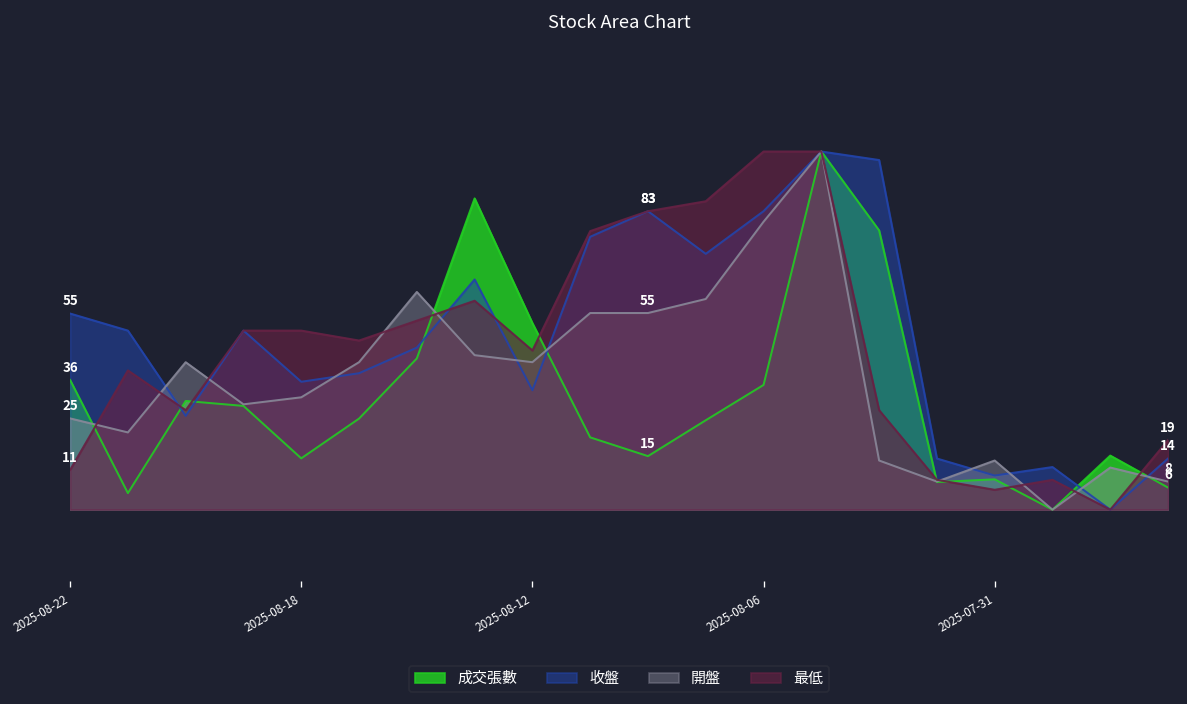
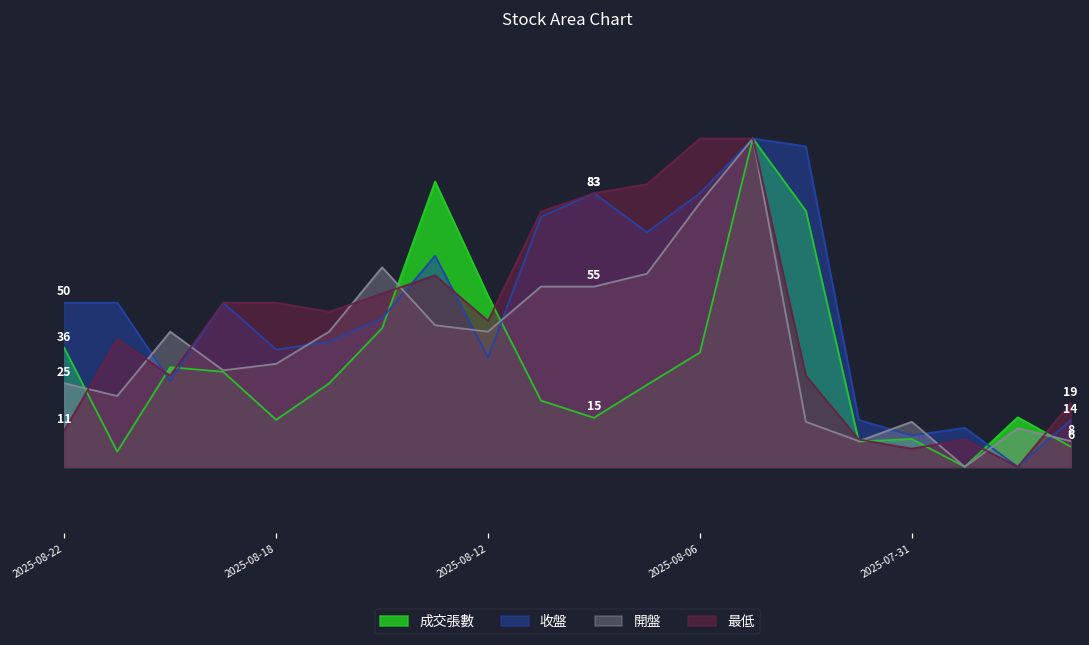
  {
    "成交張數": {
      "2025-08-22": 36
    },
    "收盤": {
-     "2025-08-22": 55
+     "2025-08-22": 50
    },
    "開盤": {
      "2025-08-22": 25
    },
    "最低": {
      "2025-08-22": 11
    }
  }
